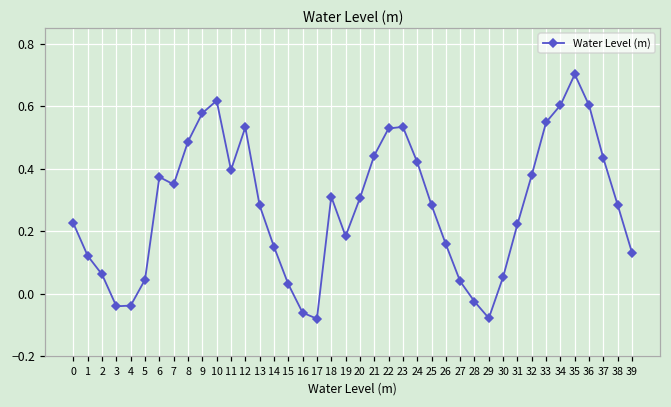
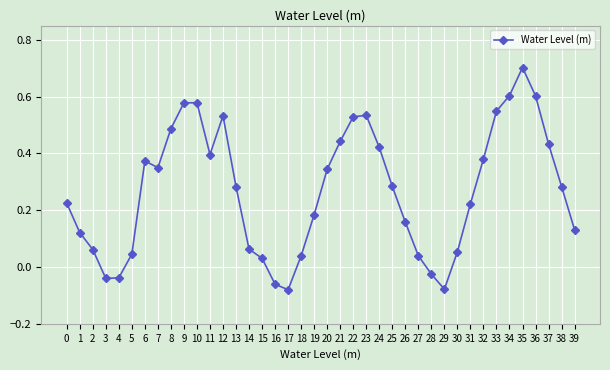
  {
    "0": 0.22,
    "1": 0.12,
    "2": 0.06,
    "3": -0.04,
    "4": -0.04,
    "5": 0.05,
    "6": 0.37,
    "7": 0.35,
    "8": 0.49,
    "9": 0.58,
-   "10": 0.62,
+   "10": 0.58,
    "11": 0.40,
    "12": 0.53,
    "13": 0.28,
-   "14": 0.15,
+   "14": 0.06,
    "15": 0.03,
    "16": -0.06,
    "17": -0.08,
-   "18": 0.31,
+   "18": 0.04,
    "19": 0.18,
-   "20": 0.31,
+   "20": 0.34,
    "21": 0.44,
    "22": 0.53,
    "23": 0.53,
    "24": 0.42,
    "25": 0.28,
    "26": 0.16,
    "27": 0.04,
    "28": -0.03,
    "29": -0.08,
    "30": 0.05,
    "31": 0.22,
    "32": 0.38,
    "33": 0.55,
    "34": 0.60,
    "35": 0.70,
    "36": 0.60,
    "37": 0.43,
    "38": 0.28,
    "39": 0.13
  }
